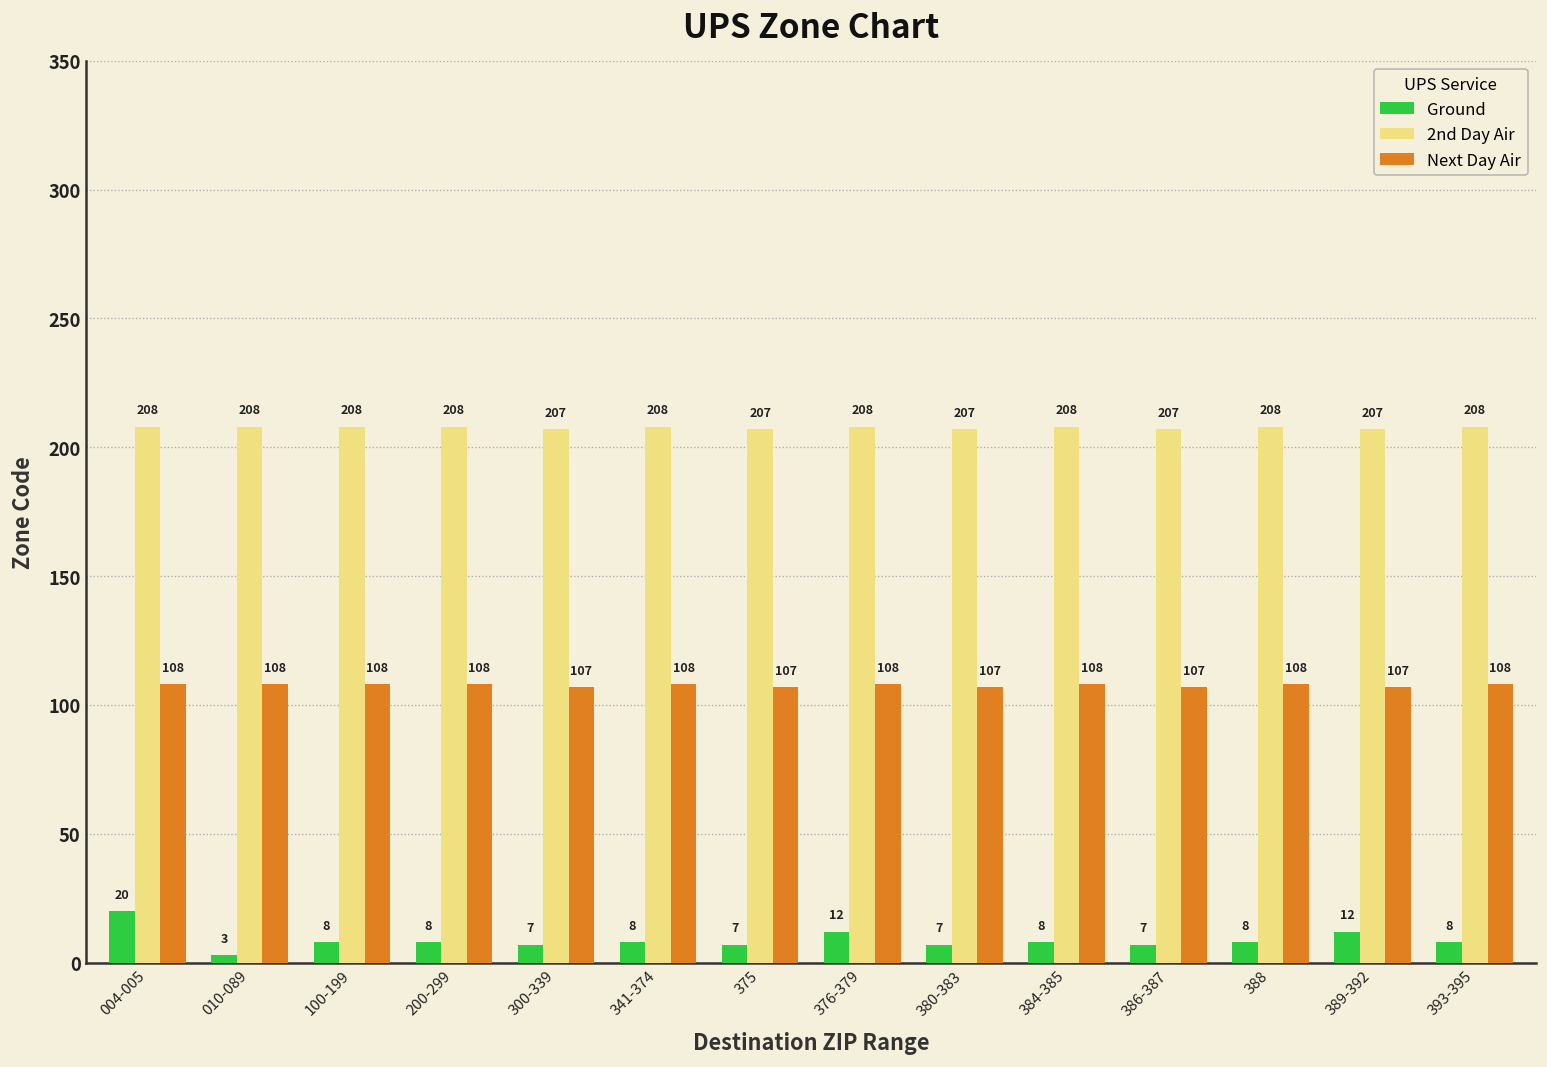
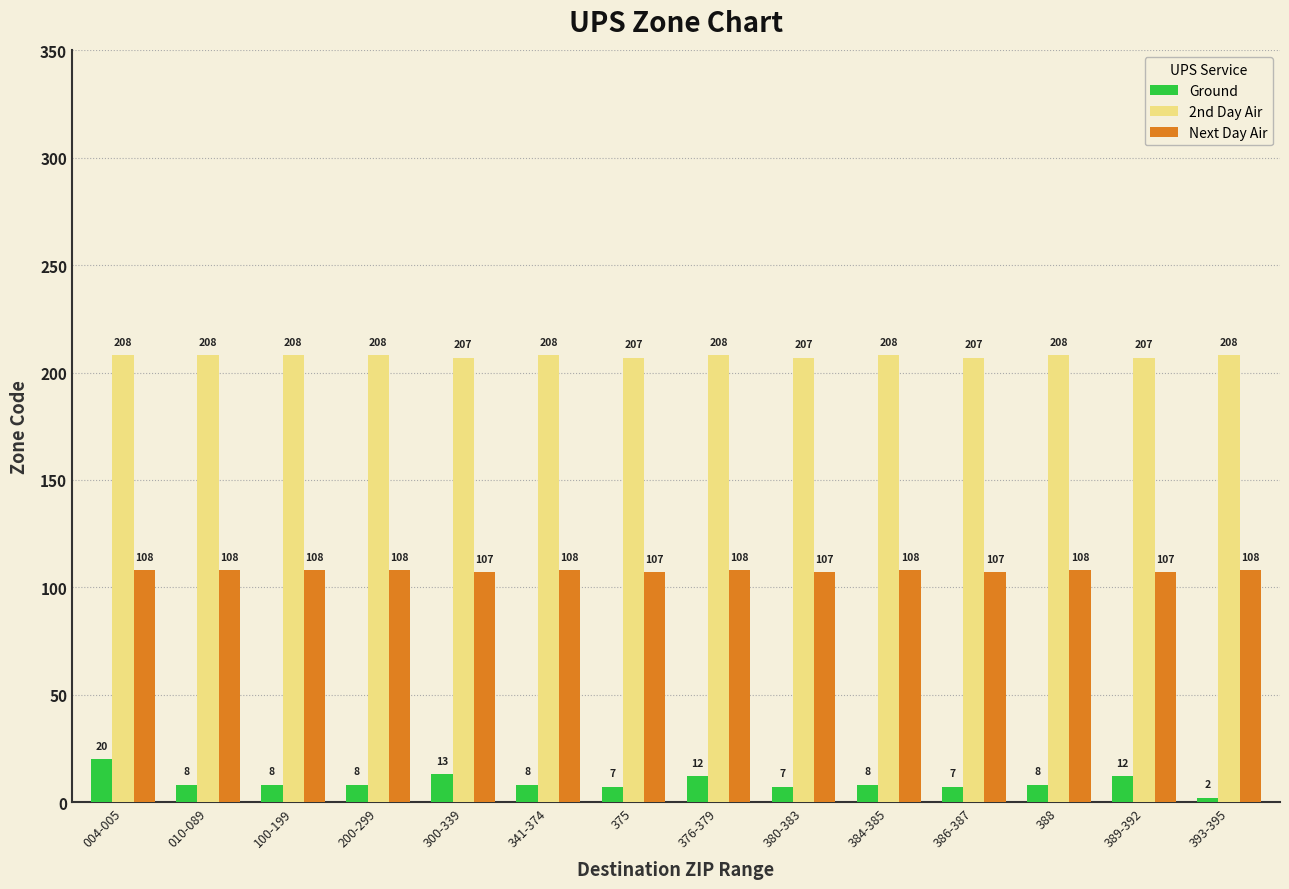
  {
    "Ground": {
      "004-005": 20,
-     "010-089": 3,
+     "010-089": 8,
      "100-199": 8,
      "200-299": 8,
-     "300-339": 7,
+     "300-339": 13,
      "341-374": 8,
      "375": 7,
      "376-379": 12,
      "380-383": 7,
      "384-385": 8,
      "386-387": 7,
      "388": 8,
      "389-392": 12,
-     "393-395": 8
+     "393-395": 2
    },
    "2nd Day Air": {
      "004-005": 208,
      "010-089": 208,
      "100-199": 208,
      "200-299": 208,
      "300-339": 207,
      "341-374": 208,
      "375": 207,
      "376-379": 208,
      "380-383": 207,
      "384-385": 208,
      "386-387": 207,
      "388": 208,
      "389-392": 207,
      "393-395": 208
    },
    "Next Day Air": {
      "004-005": 108,
      "010-089": 108,
      "100-199": 108,
      "200-299": 108,
      "300-339": 107,
      "341-374": 108,
      "375": 107,
      "376-379": 108,
      "380-383": 107,
      "384-385": 108,
      "386-387": 107,
      "388": 108,
      "389-392": 107,
      "393-395": 108
    }
  }
